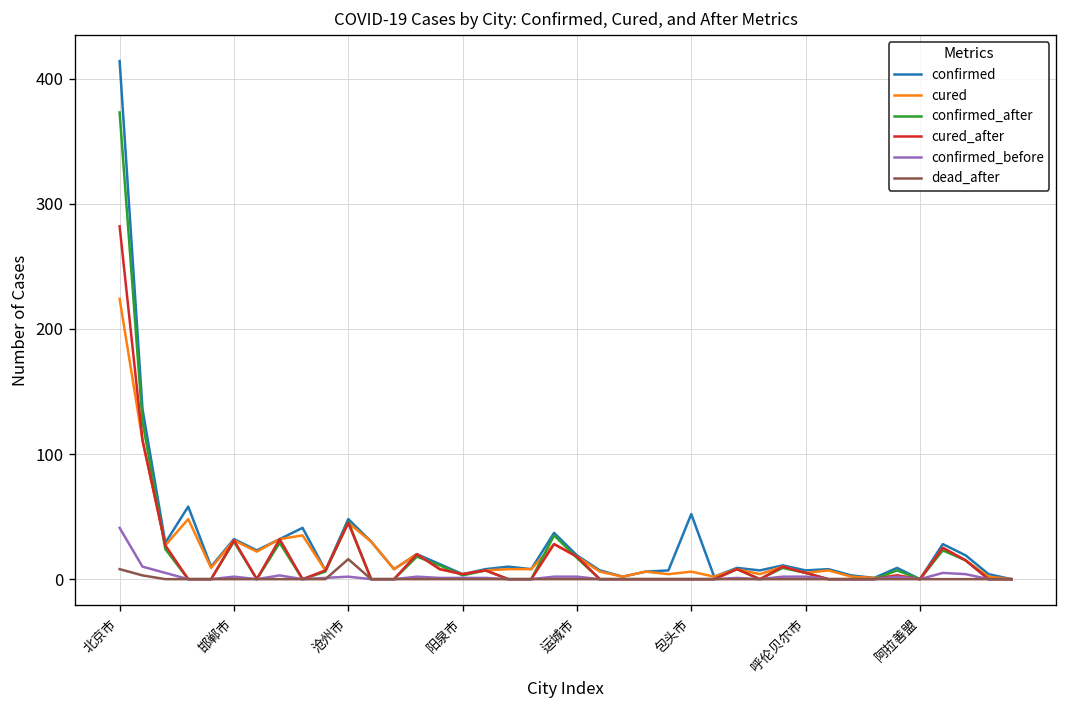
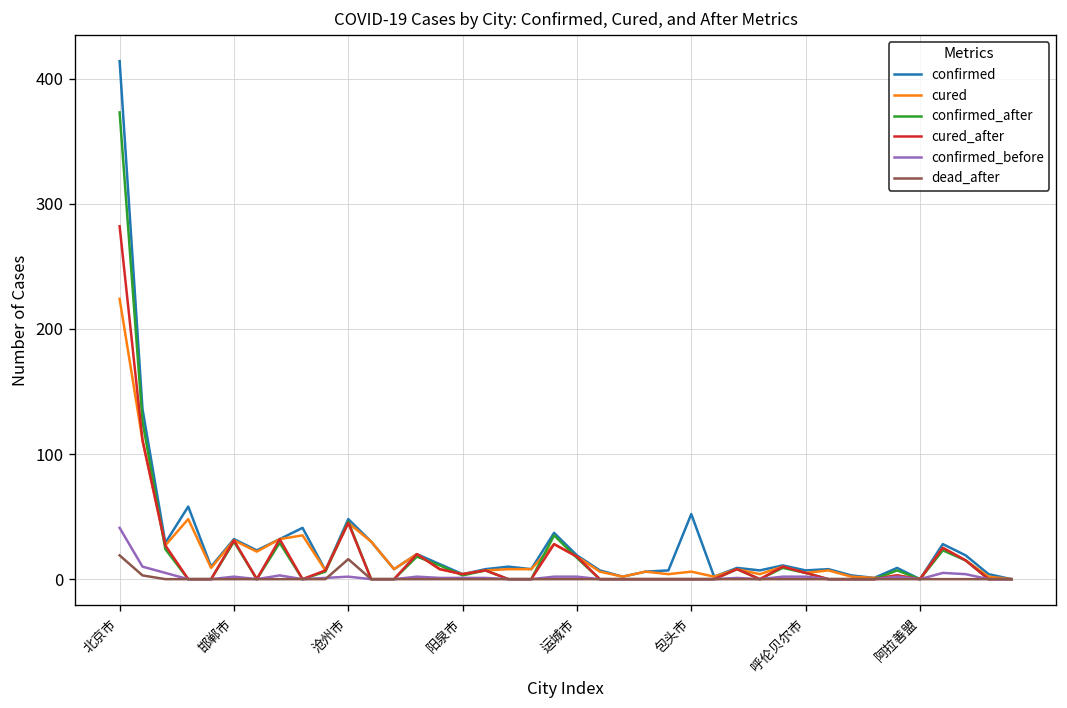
  {
    "confirmed": {
      "北京市": 414,
      "包头市": 52
    },
    "cured": {
      "北京市": 224,
      "包头市": 6
    },
    "confirmed_after": {
      "北京市": 373
    },
    "cured_after": {
      "北京市": 282
    },
    "confirmed_before": {
      "北京市": 41,
      "沧州市": 2
    },
    "dead_after": {
-     "北京市": 8,
+     "北京市": 19,
      "沧州市": 16
    }
  }
